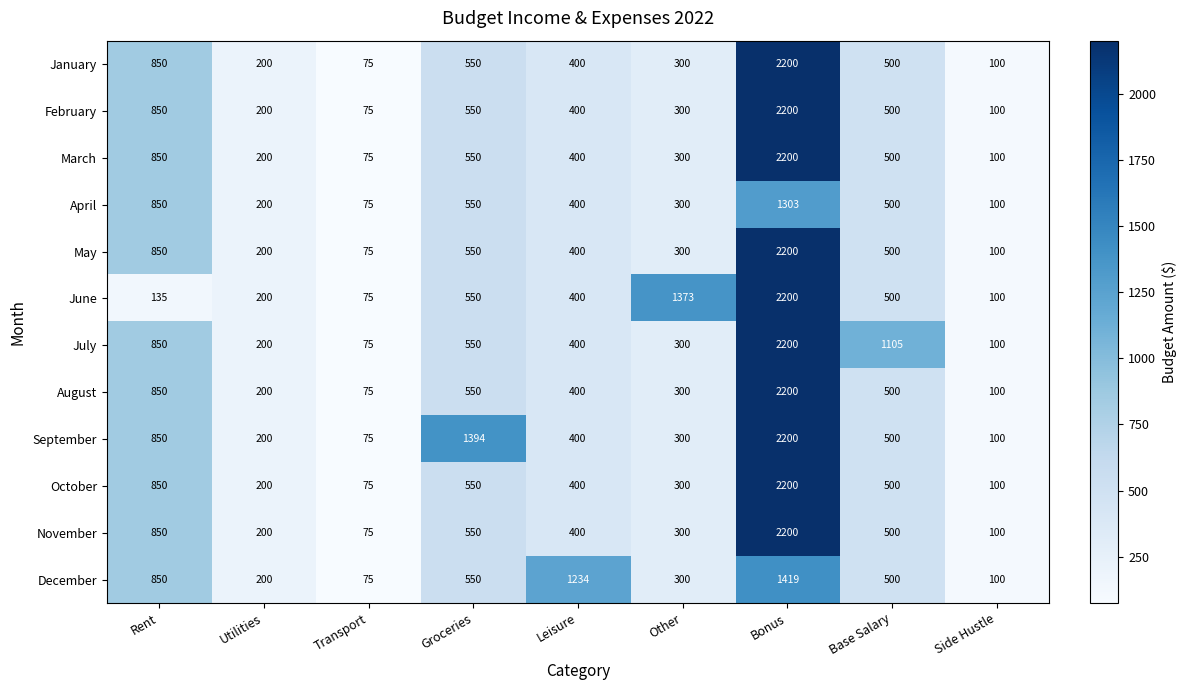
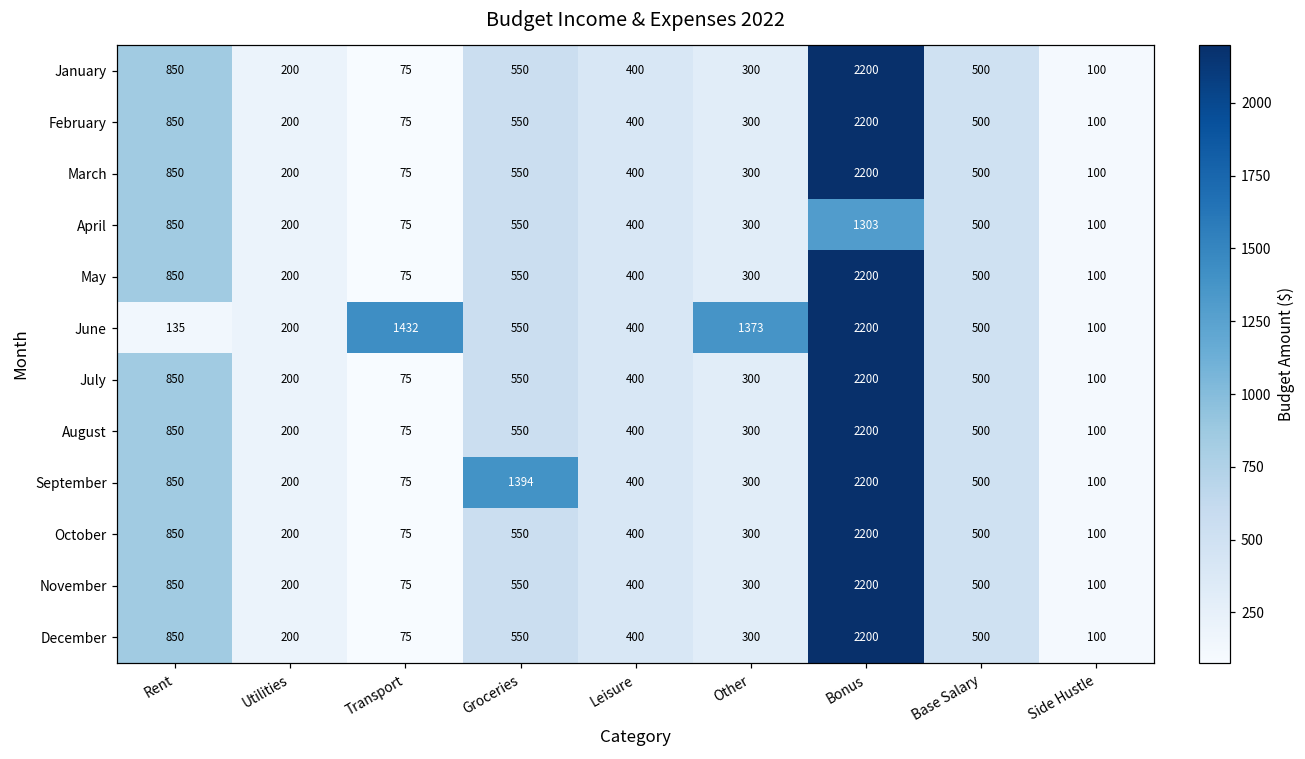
  {
    "January": {
      "Rent": 850,
      "Utilities": 200,
      "Transport": 75,
      "Groceries": 550,
      "Leisure": 400,
      "Other": 300,
      "Bonus": 2200,
      "Base Salary": 500,
      "Side Hustle": 100
    },
    "February": {
      "Rent": 850,
      "Utilities": 200,
      "Transport": 75,
      "Groceries": 550,
      "Leisure": 400,
      "Other": 300,
      "Bonus": 2200,
      "Base Salary": 500,
      "Side Hustle": 100
    },
    "March": {
      "Rent": 850,
      "Utilities": 200,
      "Transport": 75,
      "Groceries": 550,
      "Leisure": 400,
      "Other": 300,
      "Bonus": 2200,
      "Base Salary": 500,
      "Side Hustle": 100
    },
    "April": {
      "Rent": 850,
      "Utilities": 200,
      "Transport": 75,
      "Groceries": 550,
      "Leisure": 400,
      "Other": 300,
      "Bonus": 1303,
      "Base Salary": 500,
      "Side Hustle": 100
    },
    "May": {
      "Rent": 850,
      "Utilities": 200,
      "Transport": 75,
      "Groceries": 550,
      "Leisure": 400,
      "Other": 300,
      "Bonus": 2200,
      "Base Salary": 500,
      "Side Hustle": 100
    },
    "June": {
      "Rent": 135,
      "Utilities": 200,
-     "Transport": 75,
+     "Transport": 1432,
      "Groceries": 550,
      "Leisure": 400,
      "Other": 1373,
      "Bonus": 2200,
      "Base Salary": 500,
      "Side Hustle": 100
    },
    "July": {
      "Rent": 850,
      "Utilities": 200,
      "Transport": 75,
      "Groceries": 550,
      "Leisure": 400,
      "Other": 300,
      "Bonus": 2200,
-     "Base Salary": 1105,
+     "Base Salary": 500,
      "Side Hustle": 100
    },
    "August": {
      "Rent": 850,
      "Utilities": 200,
      "Transport": 75,
      "Groceries": 550,
      "Leisure": 400,
      "Other": 300,
      "Bonus": 2200,
      "Base Salary": 500,
      "Side Hustle": 100
    },
    "September": {
      "Rent": 850,
      "Utilities": 200,
      "Transport": 75,
      "Groceries": 1394,
      "Leisure": 400,
      "Other": 300,
      "Bonus": 2200,
      "Base Salary": 500,
      "Side Hustle": 100
    },
    "October": {
      "Rent": 850,
      "Utilities": 200,
      "Transport": 75,
      "Groceries": 550,
      "Leisure": 400,
      "Other": 300,
      "Bonus": 2200,
      "Base Salary": 500,
      "Side Hustle": 100
    },
    "November": {
      "Rent": 850,
      "Utilities": 200,
      "Transport": 75,
      "Groceries": 550,
      "Leisure": 400,
      "Other": 300,
      "Bonus": 2200,
      "Base Salary": 500,
      "Side Hustle": 100
    },
    "December": {
      "Rent": 850,
      "Utilities": 200,
      "Transport": 75,
      "Groceries": 550,
-     "Leisure": 1234,
+     "Leisure": 400,
      "Other": 300,
-     "Bonus": 1419,
+     "Bonus": 2200,
      "Base Salary": 500,
      "Side Hustle": 100
    }
  }
